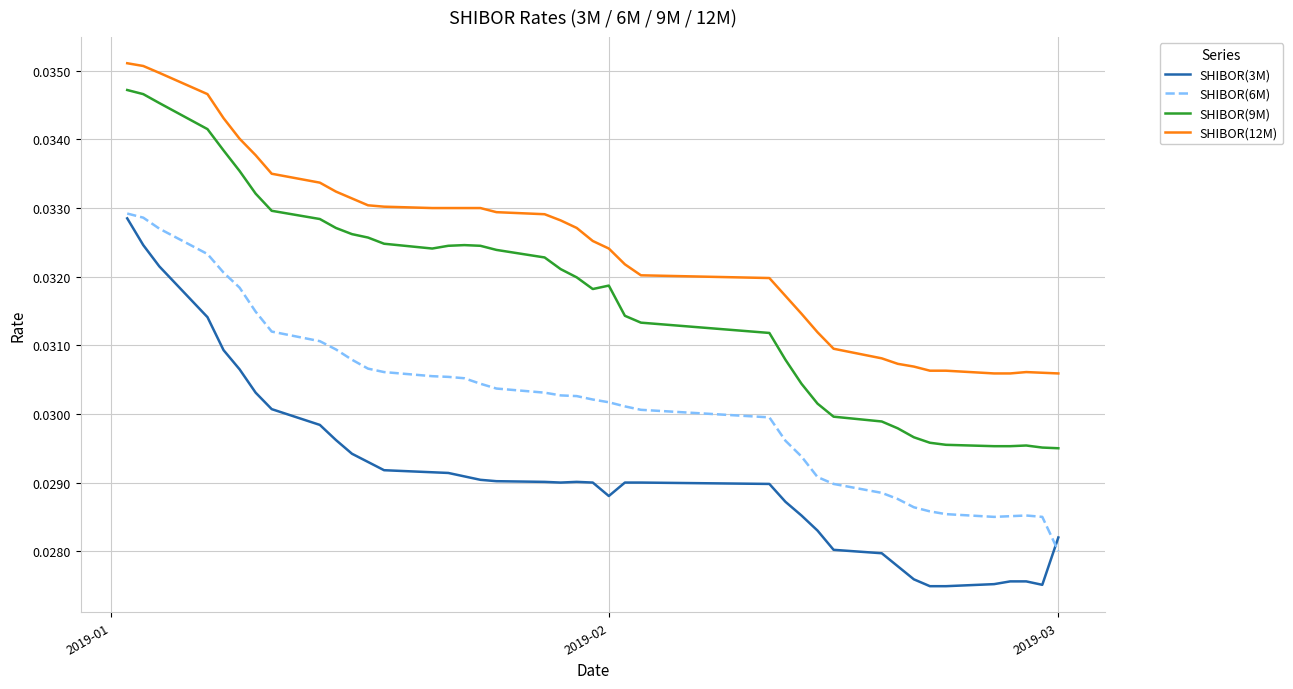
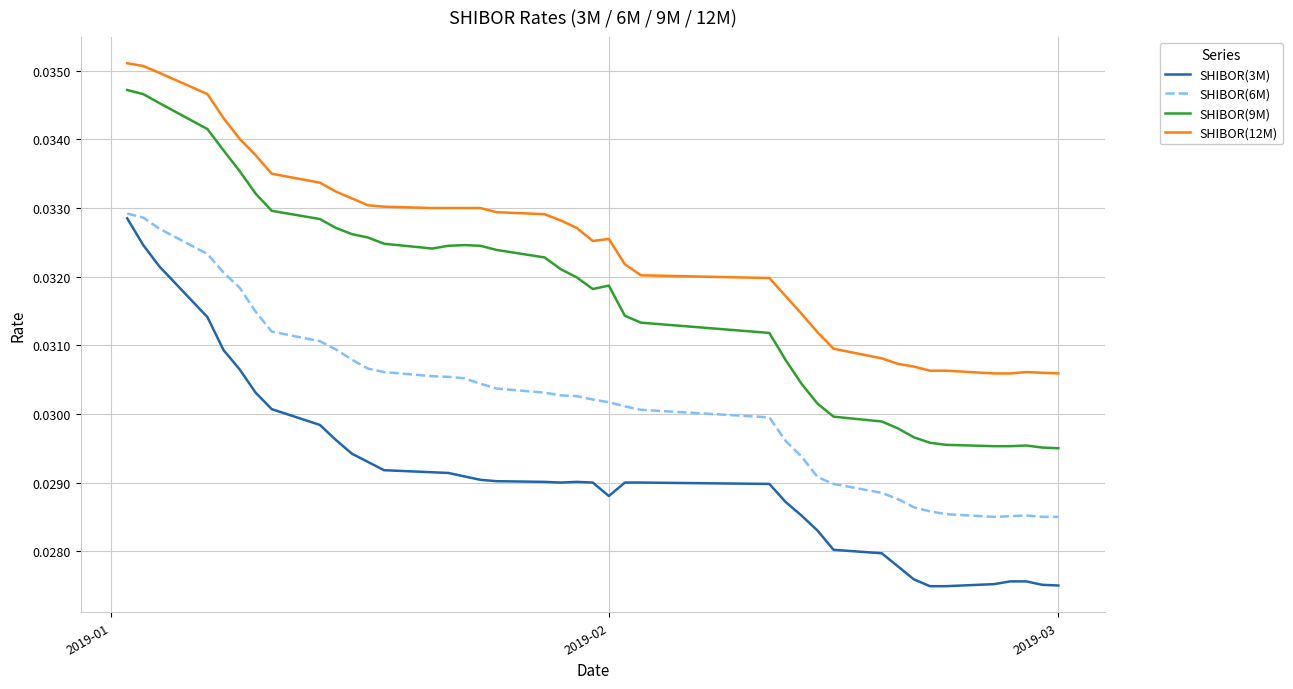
  {
    "SHIBOR(3M)": {
      "2019-02": 0.0288,
-     "2019-03": 0.0282
+     "2019-03": 0.0275
    },
    "SHIBOR(6M)": {
      "2019-02": 0.0302,
-     "2019-03": 0.0280
+     "2019-03": 0.0285
    },
    "SHIBOR(9M)": {
      "2019-02": 0.0319,
      "2019-03": 0.0295
    },
    "SHIBOR(12M)": {
-     "2019-02": 0.0324,
+     "2019-02": 0.0326,
      "2019-03": 0.0306
    }
  }
